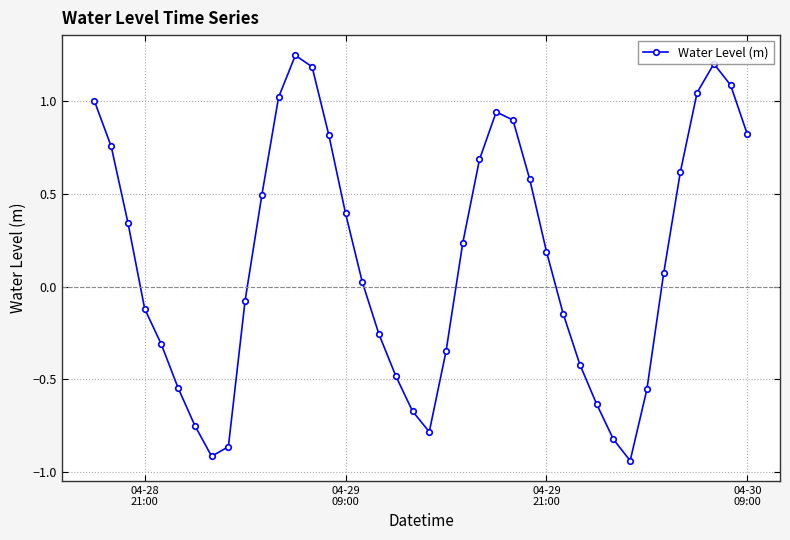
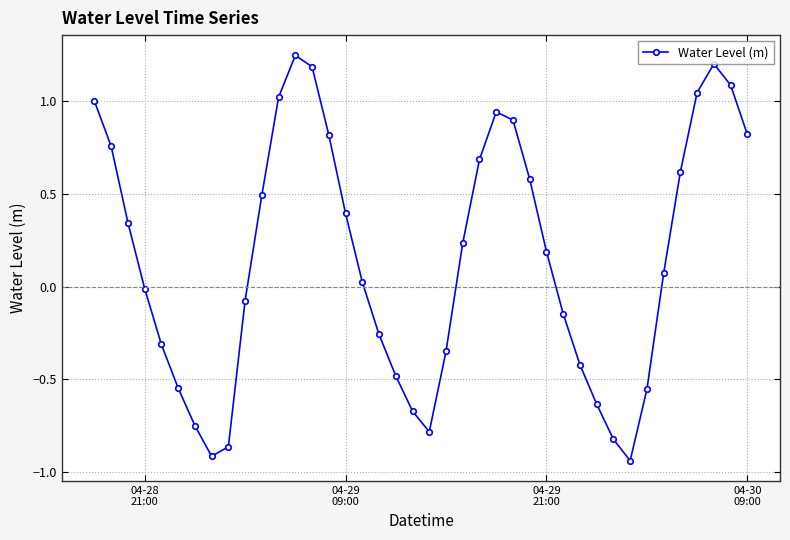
  {
-   "04-28 21:00": -0.12,
+   "04-28 21:00": -0.01,
    "04-29 09:00": 0.40,
    "04-29 21:00": 0.19,
    "04-30 09:00": 0.82
  }
